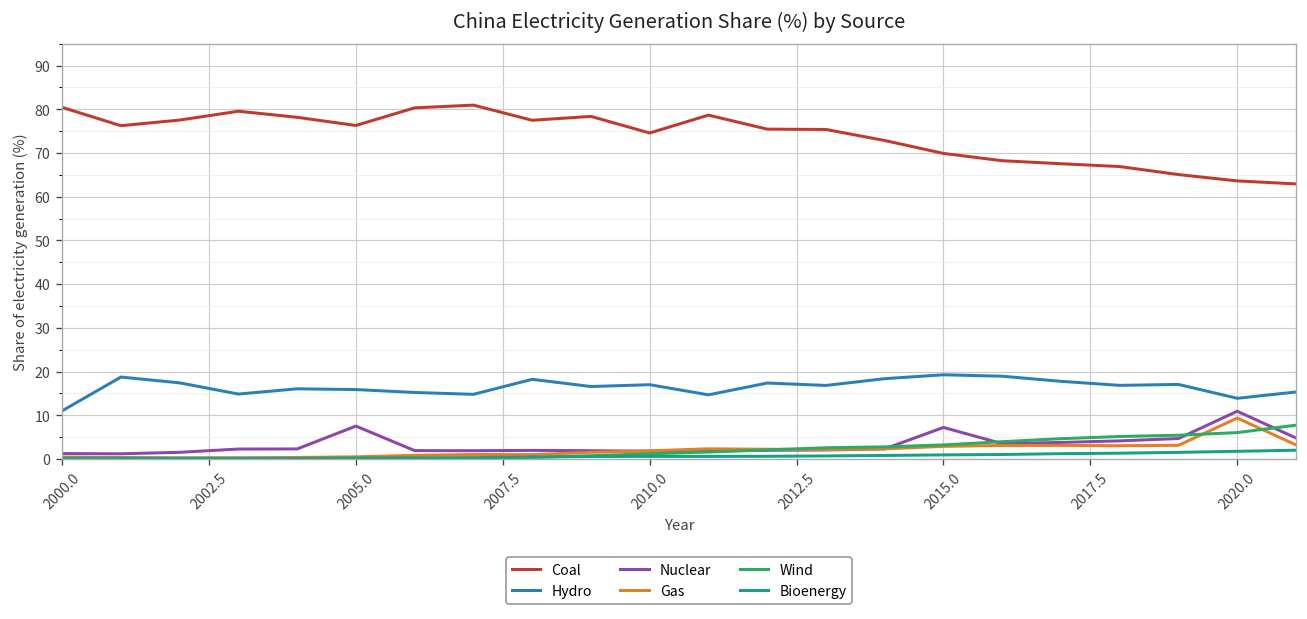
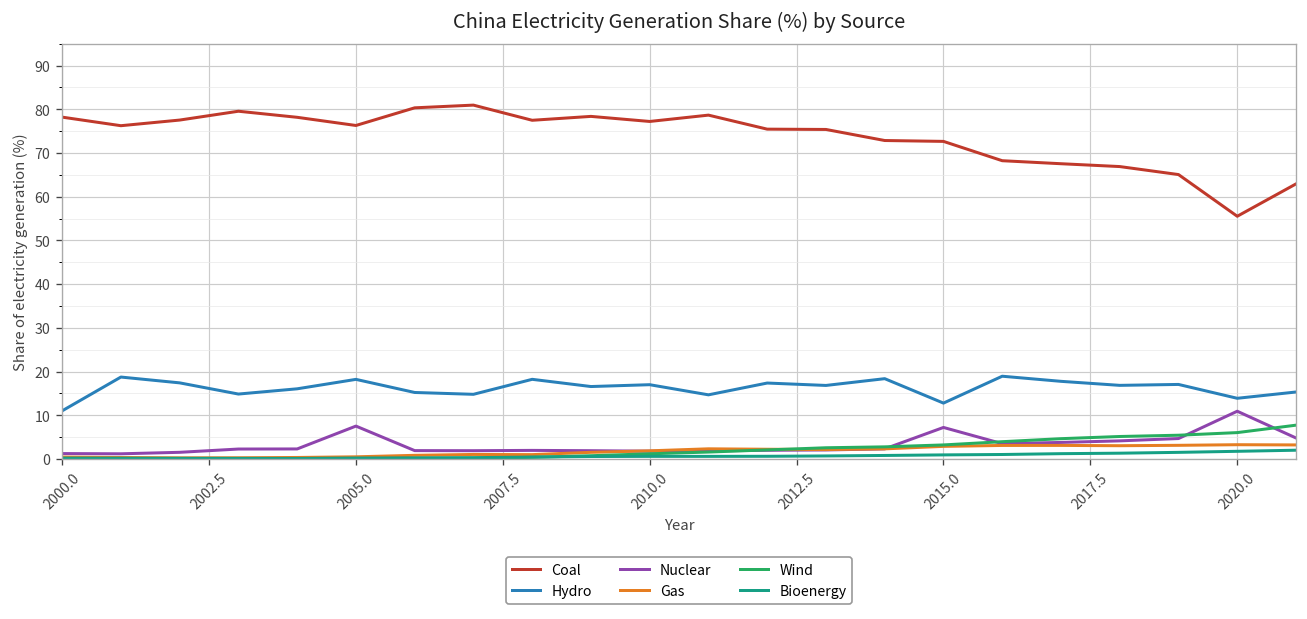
  {
    "Coal": {
-     "2000.0": 80,
+     "2000.0": 78,
      "2005.0": 76,
-     "2010.0": 75,
-     "2015.0": 70,
-     "2020.0": 64
+     "2010.0": 77,
+     "2015.0": 73,
+     "2020.0": 56
    },
    "Hydro": {
      "2000.0": 11,
-     "2005.0": 16,
+     "2005.0": 18,
      "2010.0": 17,
-     "2015.0": 19,
+     "2015.0": 13,
      "2020.0": 14
    },
    "Nuclear": {
      "2000.0": 1,
      "2005.0": 8,
      "2015.0": 7,
      "2020.0": 11
    },
    "Gas": {
-     "2020.0": 9
+     "2020.0": 3
    }
  }
